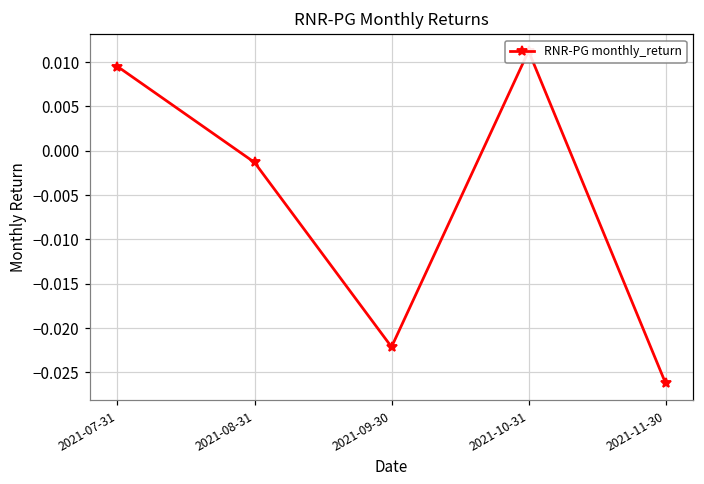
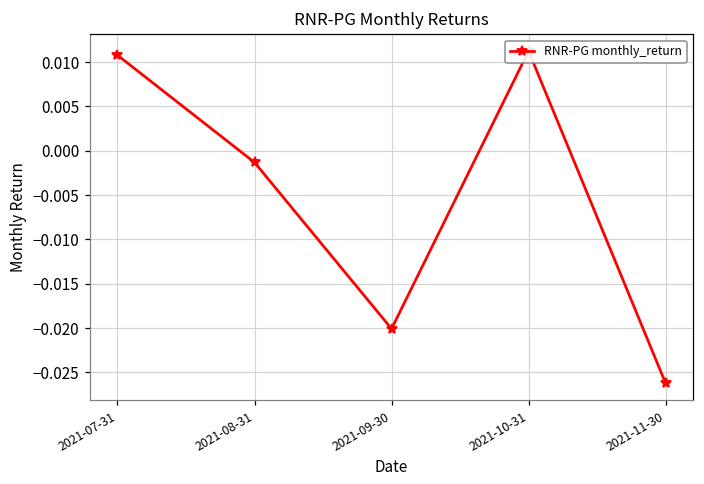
  {
-   "2021-07-31": 0.010,
+   "2021-07-31": 0.011,
    "2021-08-31": -0.001,
-   "2021-09-30": -0.022,
+   "2021-09-30": -0.020,
    "2021-11-30": -0.026
  }
